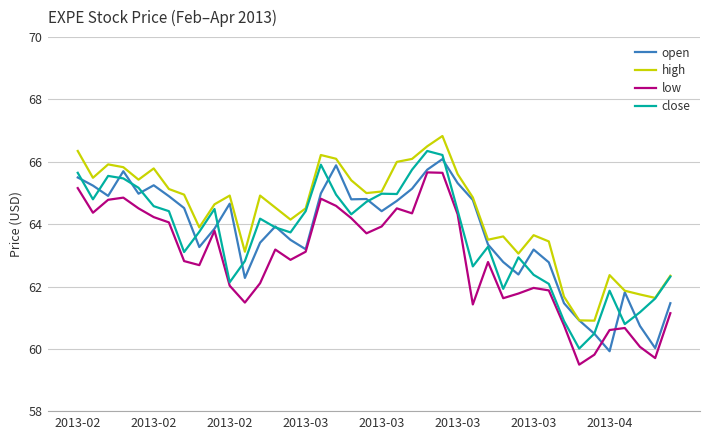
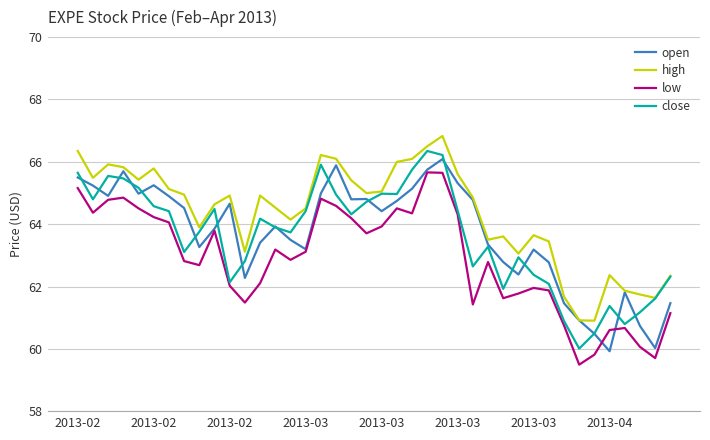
  {
    "open": {
      "2013-04": 59.9
    },
    "high": {
      "2013-04": 62.4
    },
    "low": {
      "2013-04": 60.6
    },
    "close": {
-     "2013-04": 61.9
+     "2013-04": 61.4
    }
  }
